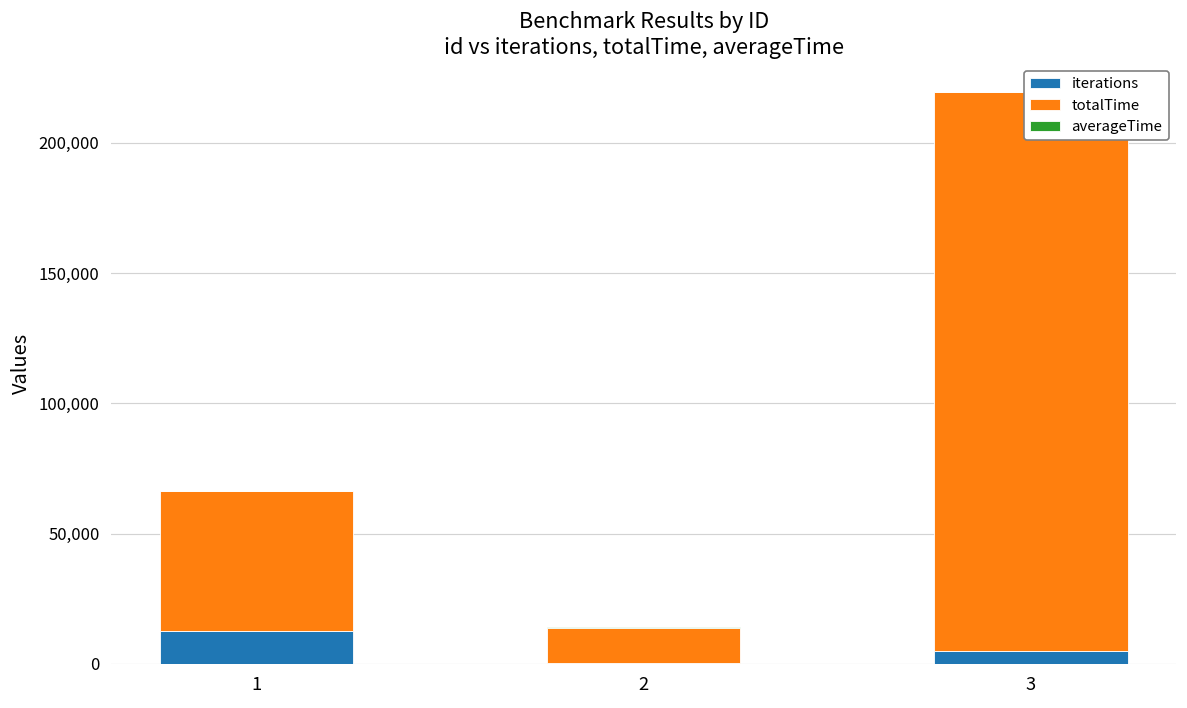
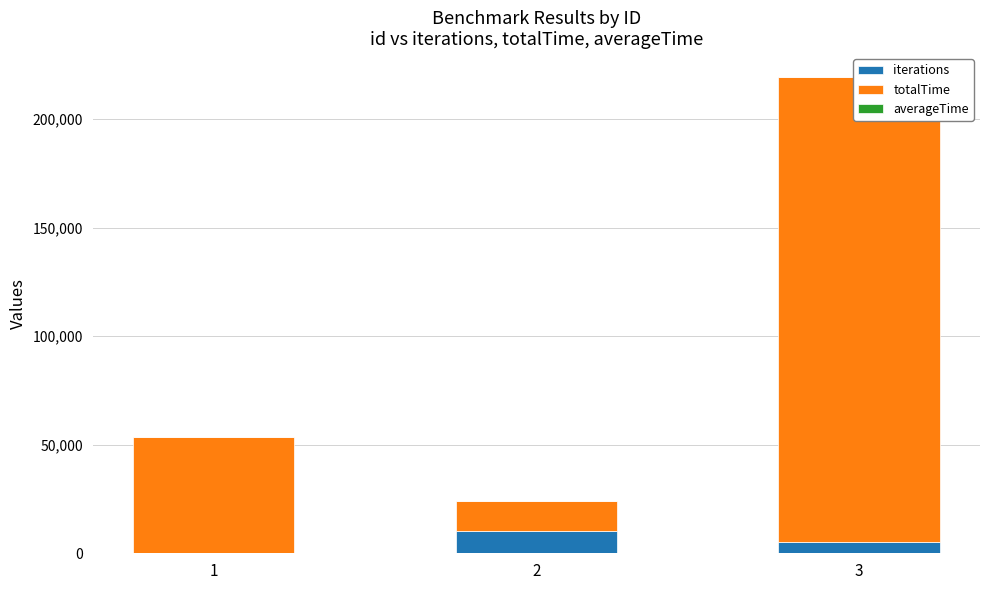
  {
    "iterations": {
-     "1": "13,000",
-     "2": "1,000",
+     "1": "0",
+     "2": "10,000",
      "3": "5,000"
    },
    "averageTime": {
      "1": "53,000",
      "2": "13,000"
    }
  }
